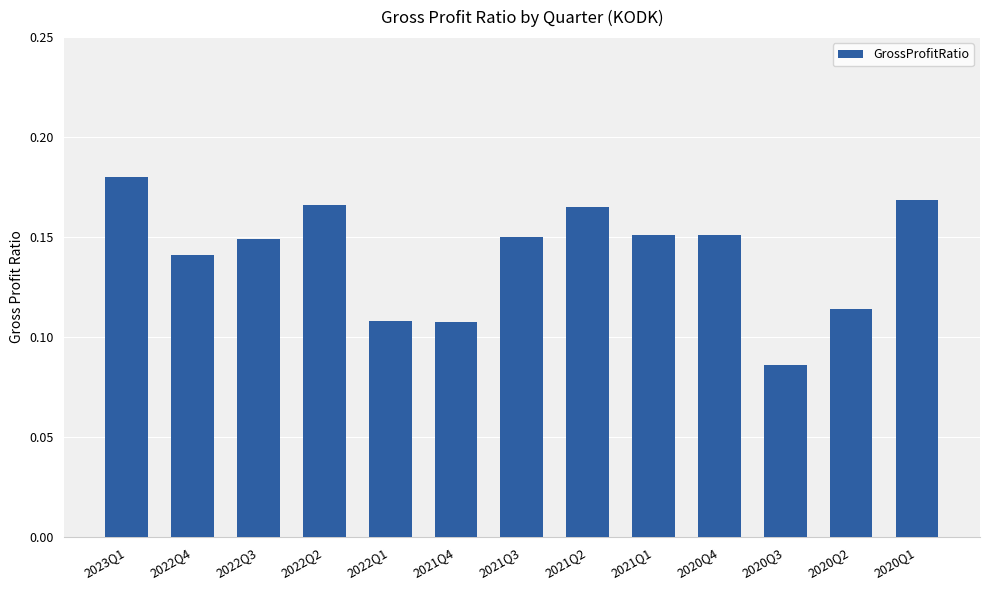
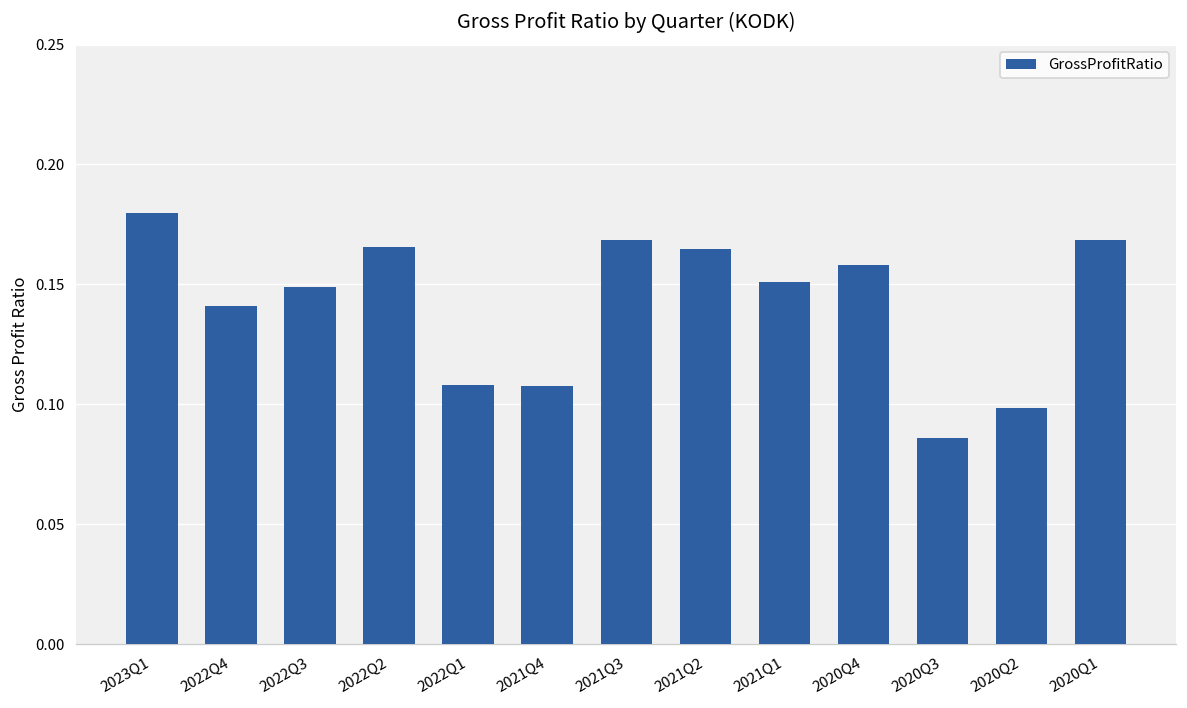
  {
    "2023Q1": 0.180,
    "2022Q4": 0.141,
    "2022Q3": 0.149,
    "2022Q2": 0.166,
    "2022Q1": 0.108,
    "2021Q4": 0.108,
-   "2021Q3": 0.150,
+   "2021Q3": 0.169,
    "2021Q2": 0.165,
    "2021Q1": 0.151,
-   "2020Q4": 0.151,
+   "2020Q4": 0.158,
    "2020Q3": 0.086,
-   "2020Q2": 0.114,
+   "2020Q2": 0.099,
    "2020Q1": 0.169
  }
